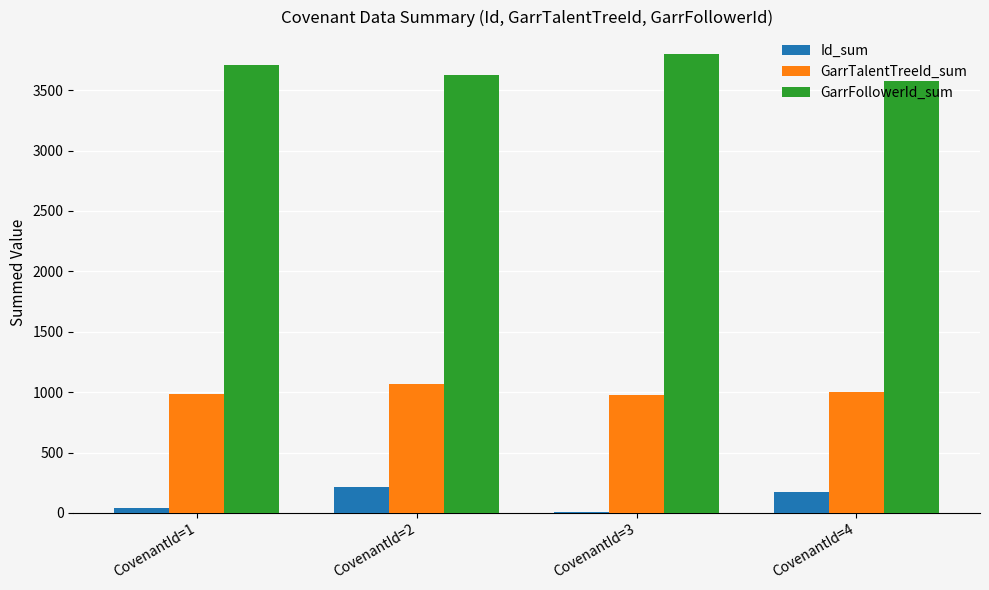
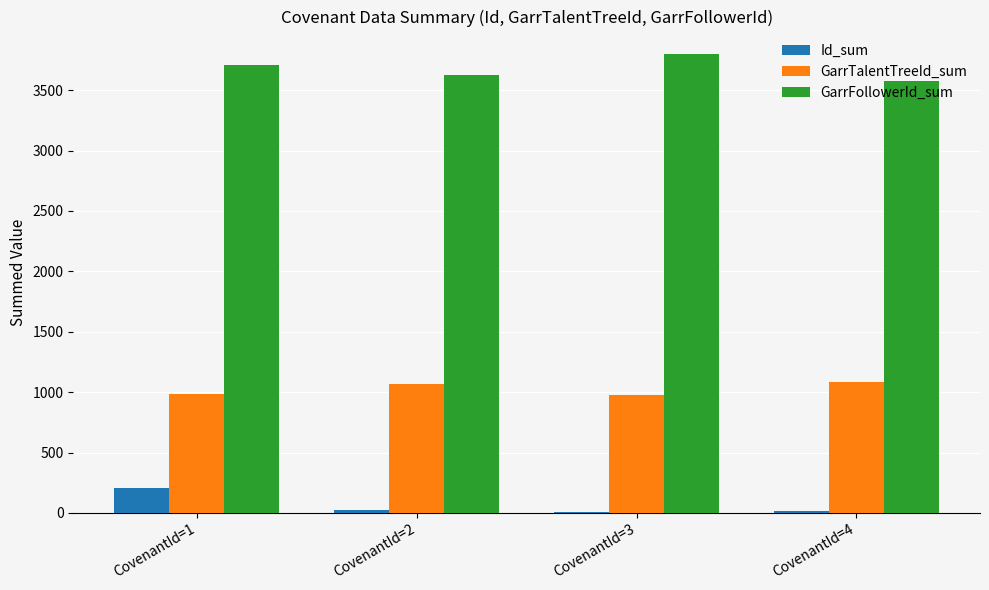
  {
    "Id_sum": {
-     "CovenantId=1": 40,
-     "CovenantId=2": 220,
-     "CovenantId=4": 180
+     "CovenantId=1": 210,
+     "CovenantId=2": 20,
+     "CovenantId=4": 20
    },
    "GarrTalentTreeId_sum": {
      "CovenantId=1": 990,
      "CovenantId=2": 1060,
      "CovenantId=3": 970,
-     "CovenantId=4": 1000
+     "CovenantId=4": 1080
    },
    "GarrFollowerId_sum": {
      "CovenantId=1": 3710,
      "CovenantId=2": 3630,
      "CovenantId=3": 3800,
      "CovenantId=4": 3570
    }
  }
